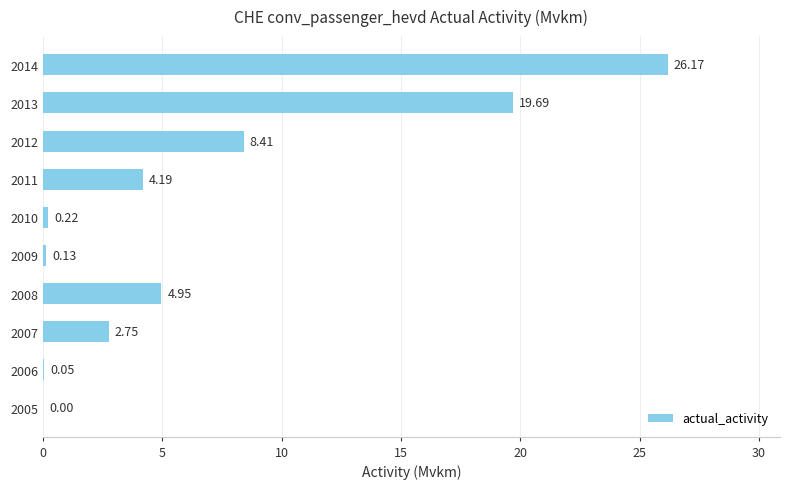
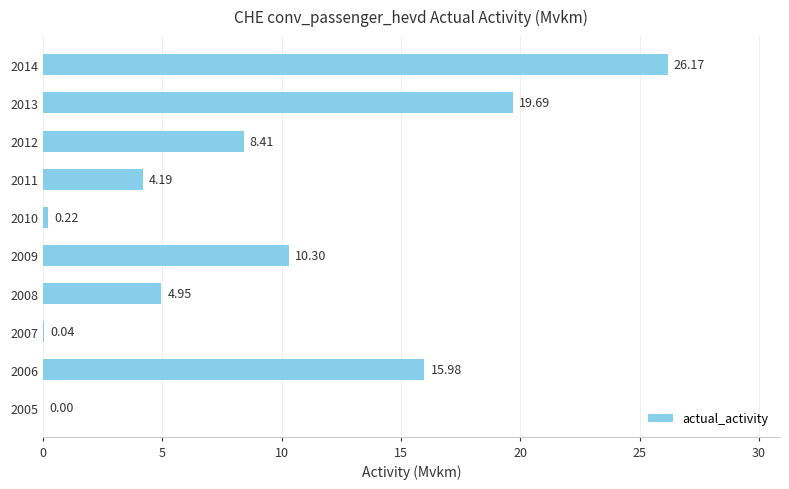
  {
    "2014": 26.17,
    "2013": 19.69,
    "2012": 8.41,
    "2011": 4.19,
    "2010": 0.22,
-   "2009": 0.13,
+   "2009": 10.30,
    "2008": 4.95,
-   "2007": 2.75,
-   "2006": 0.05,
+   "2007": 0.04,
+   "2006": 15.98,
    "2005": 0.00
  }
